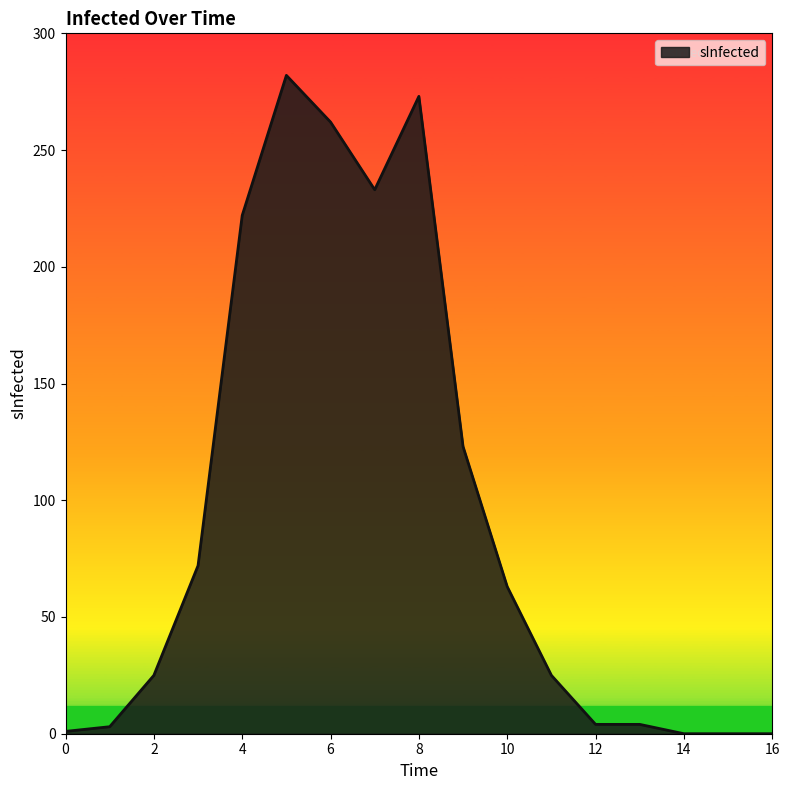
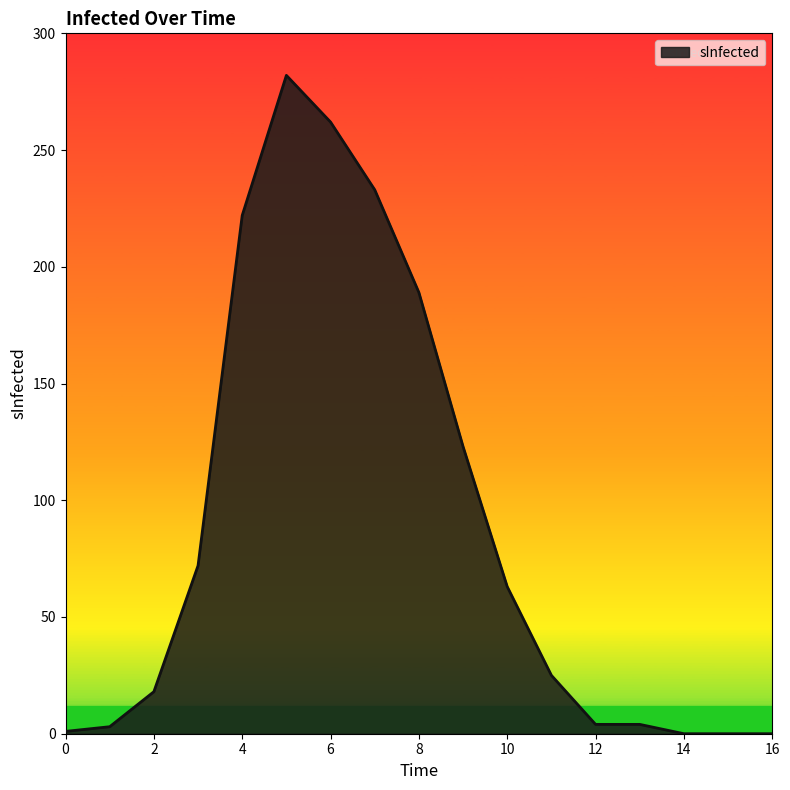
  {
-   "2": 25,
+   "2": 18,
    "4": 222,
    "6": 262,
-   "8": 273,
+   "8": 189,
    "10": 63
  }
